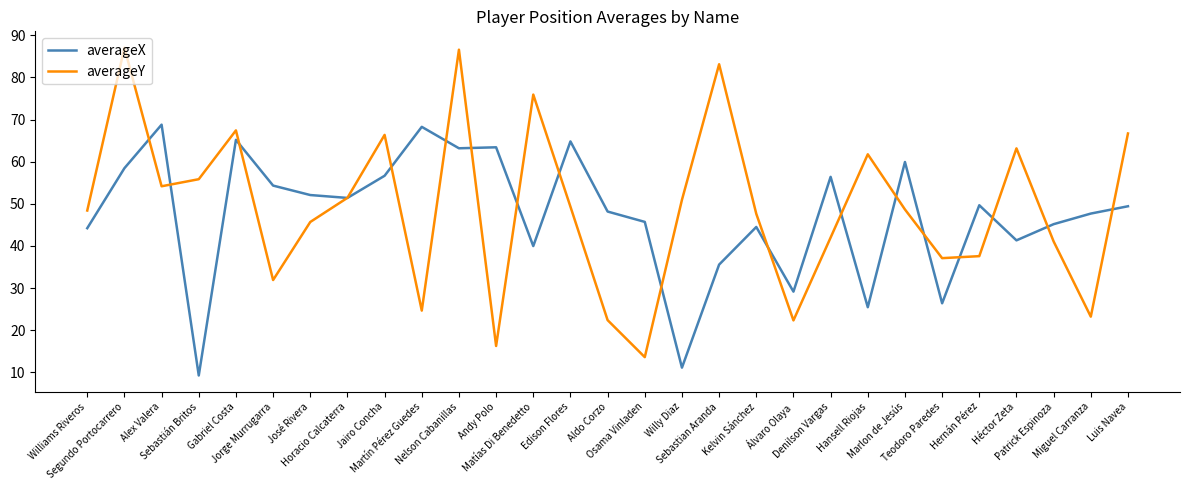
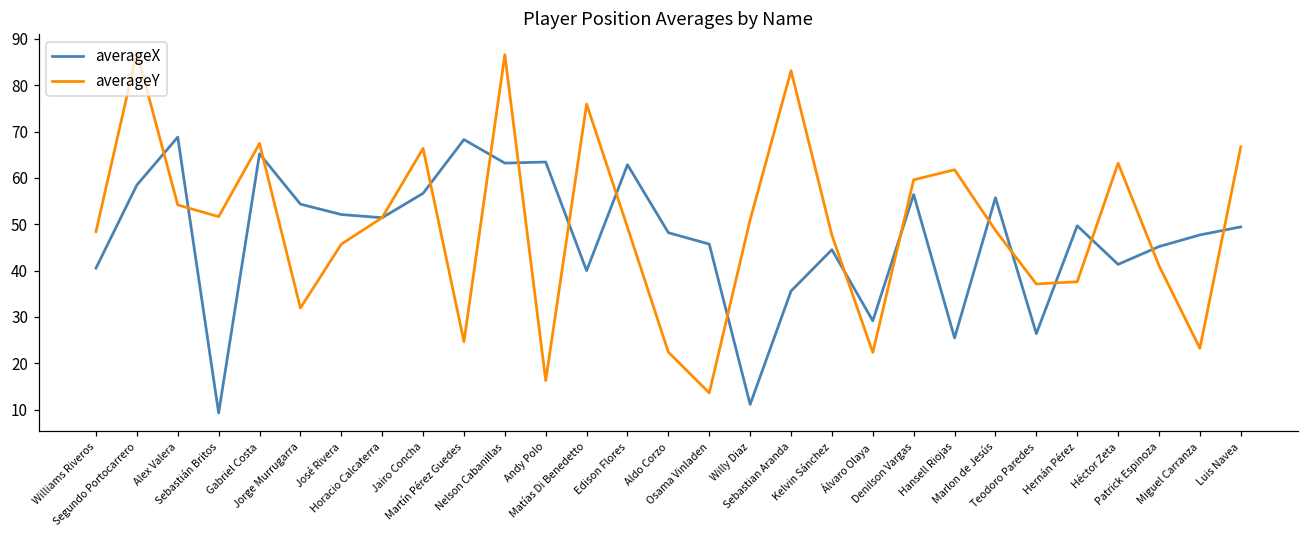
  {
    "averageX": {
-     "Williams Riveros": 44,
+     "Williams Riveros": 41,
      "Segundo Portocarrero": 58,
      "Alex Valera": 69,
      "Sebastián Britos": 9,
      "Gabriel Costa": 65,
      "Jorge Murrugarra": 54,
      "José Rivera": 52,
      "Jairo Concha": 57,
      "Martín Pérez Guedes": 68,
      "Nelson Cabanillas": 63,
      "Andy Polo": 63,
      "Matías Di Benedetto": 40,
-     "Edison Flores": 65,
+     "Edison Flores": 63,
      "Aldo Corzo": 48,
      "Osama Vinladen": 46,
      "Willy Diaz": 11,
      "Sebastian Aranda": 36,
      "Kelvin Sánchez": 45,
      "Álvaro Olaya": 29,
      "Denilson Vargas": 56,
      "Hansell Riojas": 25,
-     "Marlon de Jesús": 60,
+     "Marlon de Jesús": 56,
      "Teodoro Paredes": 26,
      "Hernán Pérez": 50,
      "Héctor Zeta": 41,
      "Patrick Espinoza": 45,
      "Miguel Carranza": 48,
      "Luis Navea": 49
    },
    "averageY": {
      "Williams Riveros": 48,
      "Alex Valera": 54,
-     "Sebastián Britos": 56,
+     "Sebastián Britos": 52,
      "Gabriel Costa": 67,
      "Jorge Murrugarra": 32,
      "José Rivera": 46,
      "Jairo Concha": 66,
      "Martín Pérez Guedes": 25,
      "Nelson Cabanillas": 87,
      "Andy Polo": 16,
      "Matías Di Benedetto": 76,
      "Edison Flores": 49,
      "Aldo Corzo": 22,
      "Osama Vinladen": 14,
      "Willy Diaz": 51,
      "Sebastian Aranda": 83,
      "Kelvin Sánchez": 48,
      "Álvaro Olaya": 22,
-     "Denilson Vargas": 42,
+     "Denilson Vargas": 60,
      "Hansell Riojas": 62,
      "Marlon de Jesús": 49,
      "Teodoro Paredes": 37,
      "Hernán Pérez": 38,
      "Héctor Zeta": 63,
      "Patrick Espinoza": 41,
      "Miguel Carranza": 23,
      "Luis Navea": 67
    }
  }
